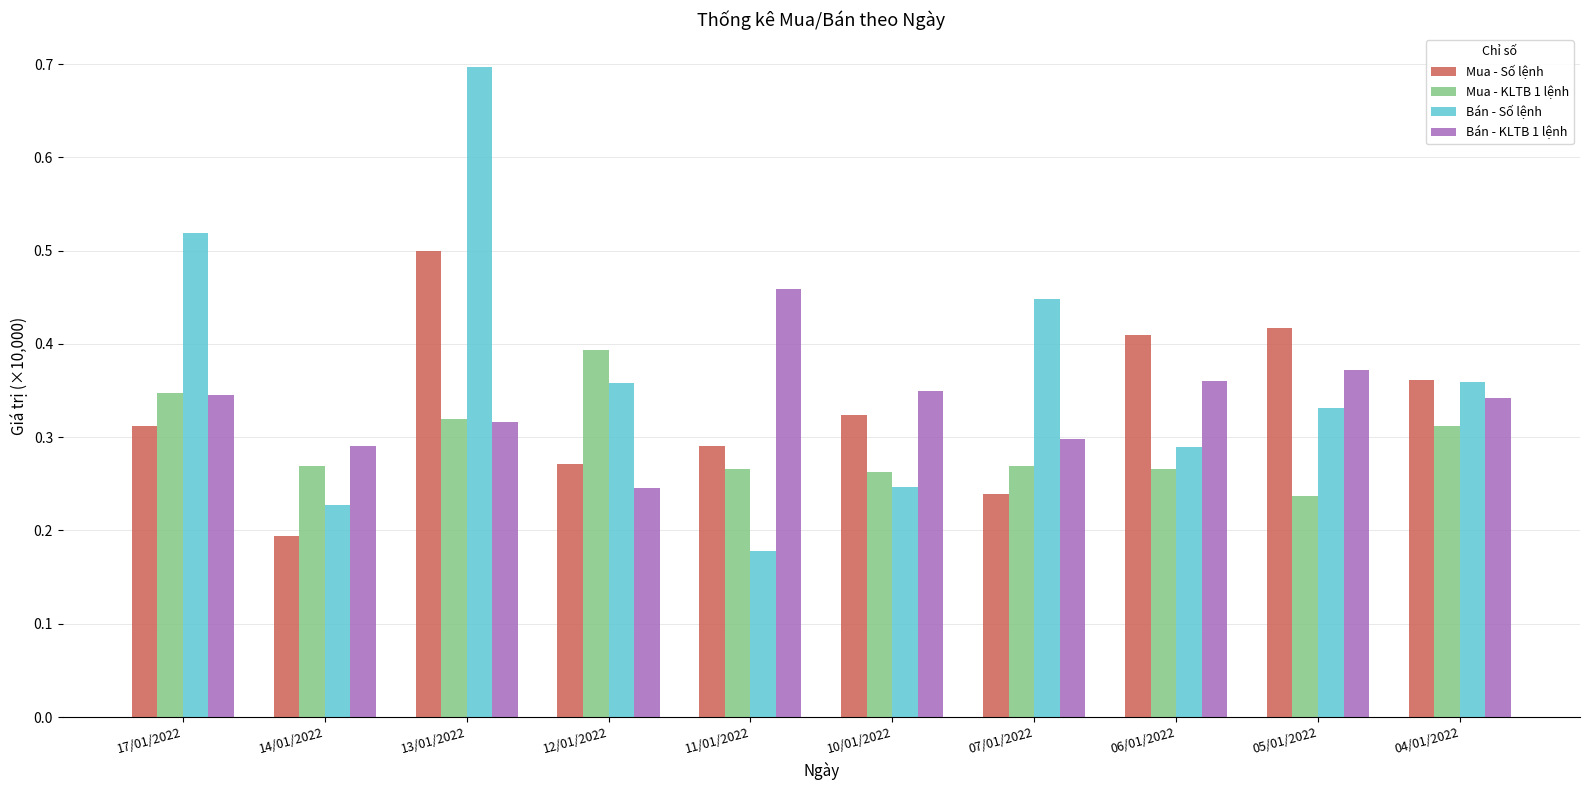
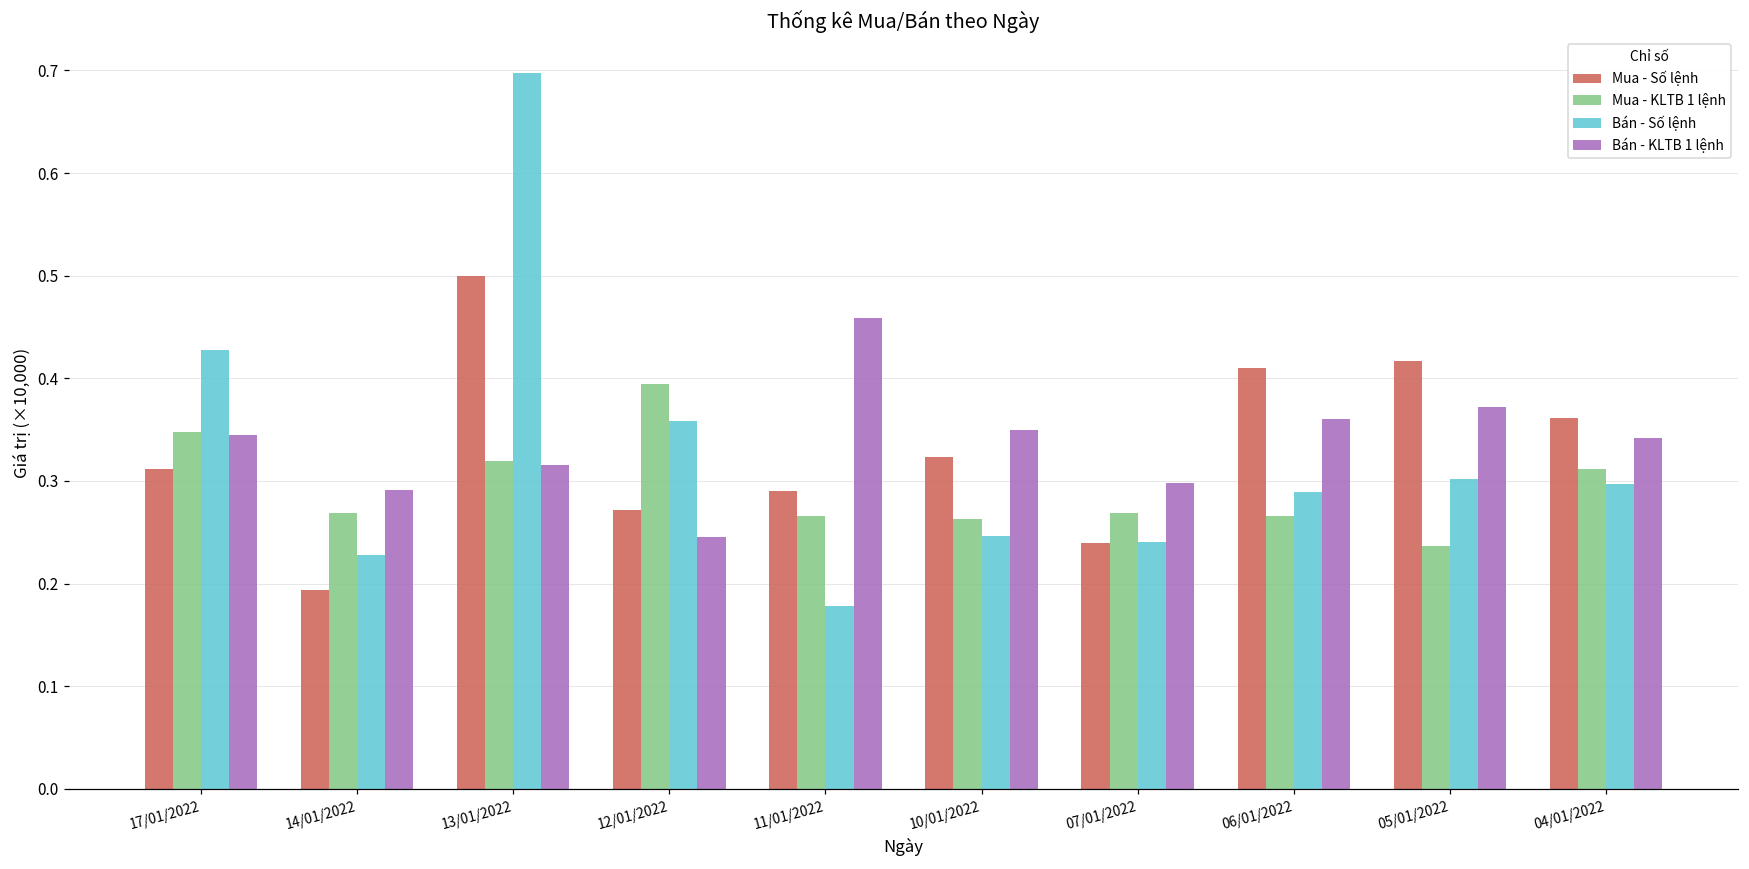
  {
    "Mua - Số lệnh": {
      "17/01/2022": 0.31,
      "14/01/2022": 0.19,
      "13/01/2022": 0.50,
      "12/01/2022": 0.27,
      "11/01/2022": 0.29,
      "10/01/2022": 0.32,
      "07/01/2022": 0.24,
      "06/01/2022": 0.41,
      "05/01/2022": 0.42,
      "04/01/2022": 0.36
    },
    "Mua - KLTB 1 lệnh": {
      "17/01/2022": 0.35,
      "14/01/2022": 0.27,
      "13/01/2022": 0.32,
      "12/01/2022": 0.39,
      "11/01/2022": 0.27,
      "10/01/2022": 0.26,
      "07/01/2022": 0.27,
      "06/01/2022": 0.27,
      "05/01/2022": 0.24,
      "04/01/2022": 0.31
    },
    "Bán - Số lệnh": {
-     "17/01/2022": 0.52,
+     "17/01/2022": 0.43,
      "14/01/2022": 0.23,
      "13/01/2022": 0.70,
      "12/01/2022": 0.36,
      "11/01/2022": 0.18,
      "10/01/2022": 0.25,
-     "07/01/2022": 0.45,
+     "07/01/2022": 0.24,
      "06/01/2022": 0.29,
-     "05/01/2022": 0.33,
-     "04/01/2022": 0.36
+     "05/01/2022": 0.30,
+     "04/01/2022": 0.30
    },
    "Bán - KLTB 1 lệnh": {
      "17/01/2022": 0.35,
      "14/01/2022": 0.29,
      "13/01/2022": 0.32,
      "12/01/2022": 0.25,
      "11/01/2022": 0.46,
      "10/01/2022": 0.35,
      "07/01/2022": 0.30,
      "06/01/2022": 0.36,
      "05/01/2022": 0.37,
      "04/01/2022": 0.34
    }
  }
